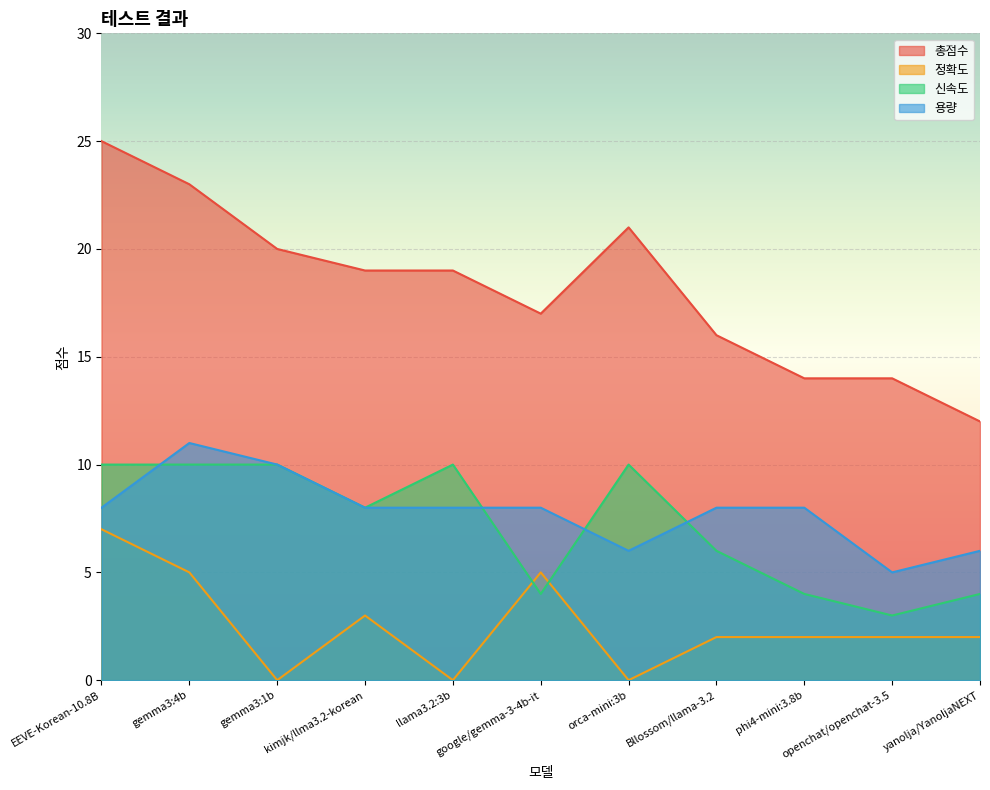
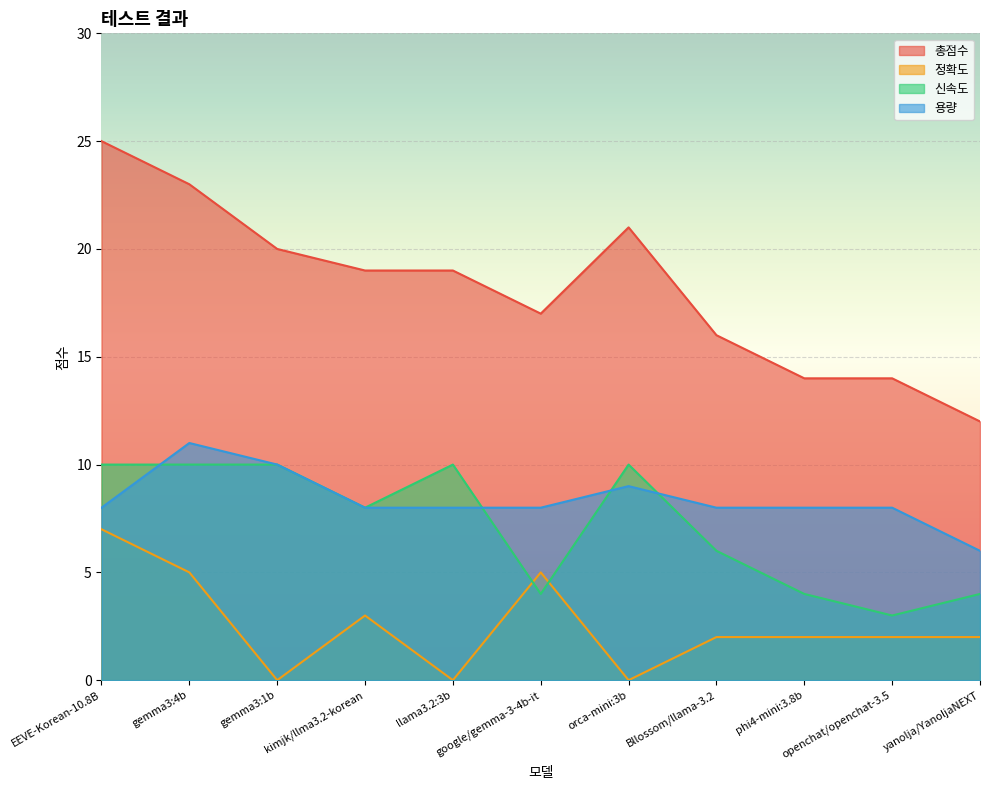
  {
    "총점수": {
      "EEVE-Korean-10.8B": 25,
      "gemma3:4b": 23,
      "gemma3:1b": 20,
      "kimjk/llma3.2-korean": 19,
      "llama3.2:3b": 19,
      "google/gemma-3-4b-it": 17,
      "orca-mini:3b": 21,
      "Bllossom/llama-3.2": 16,
      "phi4-mini:3.8b": 14,
      "openchat/openchat-3.5": 14,
      "yanolja/YanoljaNEXT": 12
    },
    "정확도": {
      "EEVE-Korean-10.8B": 7,
      "gemma3:4b": 5,
      "gemma3:1b": 0,
      "kimjk/llma3.2-korean": 3,
      "llama3.2:3b": 0,
      "google/gemma-3-4b-it": 5,
      "orca-mini:3b": 0,
      "Bllossom/llama-3.2": 2,
      "phi4-mini:3.8b": 2,
      "openchat/openchat-3.5": 2,
      "yanolja/YanoljaNEXT": 2
    },
    "신속도": {
      "EEVE-Korean-10.8B": 10,
      "gemma3:4b": 10,
      "llama3.2:3b": 10,
      "google/gemma-3-4b-it": 4,
      "orca-mini:3b": 10,
      "Bllossom/llama-3.2": 6,
      "phi4-mini:3.8b": 4,
      "openchat/openchat-3.5": 3,
      "yanolja/YanoljaNEXT": 4
    },
    "용량": {
      "EEVE-Korean-10.8B": 8,
      "gemma3:4b": 11,
      "llama3.2:3b": 8,
      "google/gemma-3-4b-it": 8,
-     "orca-mini:3b": 6,
+     "orca-mini:3b": 9,
      "Bllossom/llama-3.2": 8,
      "phi4-mini:3.8b": 8,
-     "openchat/openchat-3.5": 5,
+     "openchat/openchat-3.5": 8,
      "yanolja/YanoljaNEXT": 6
    }
  }
